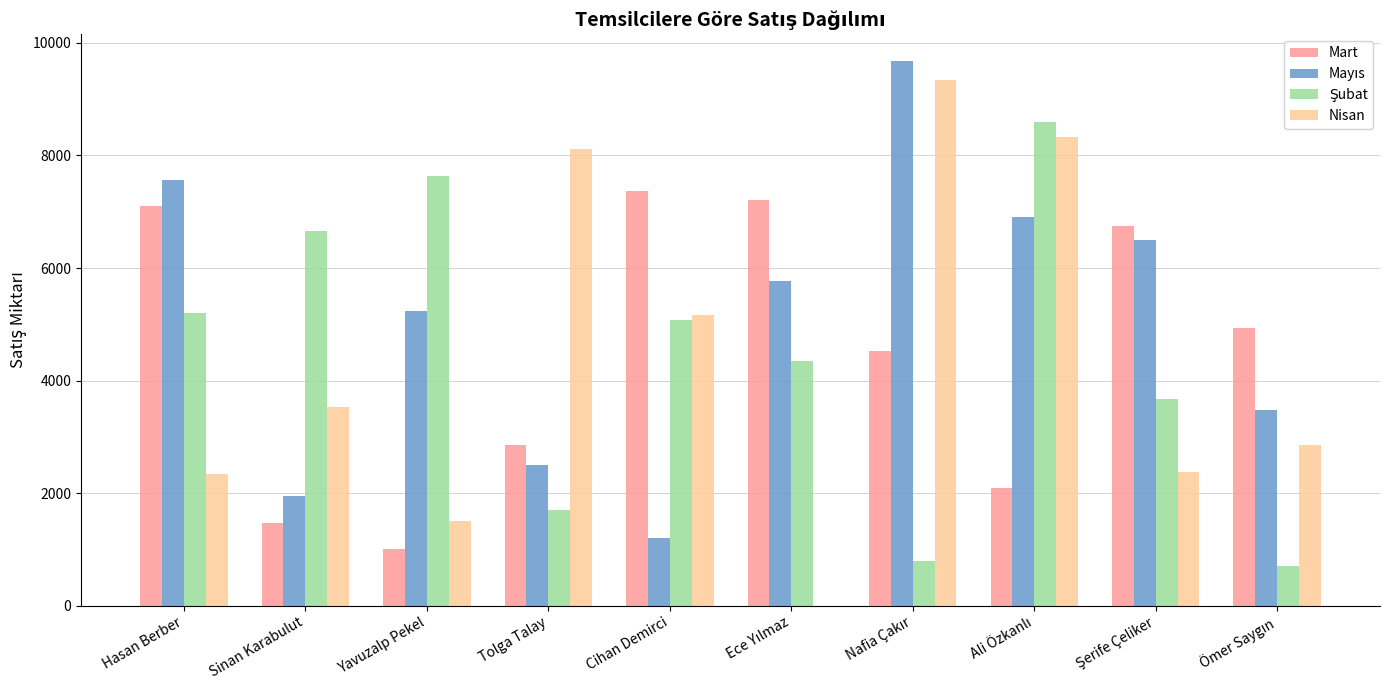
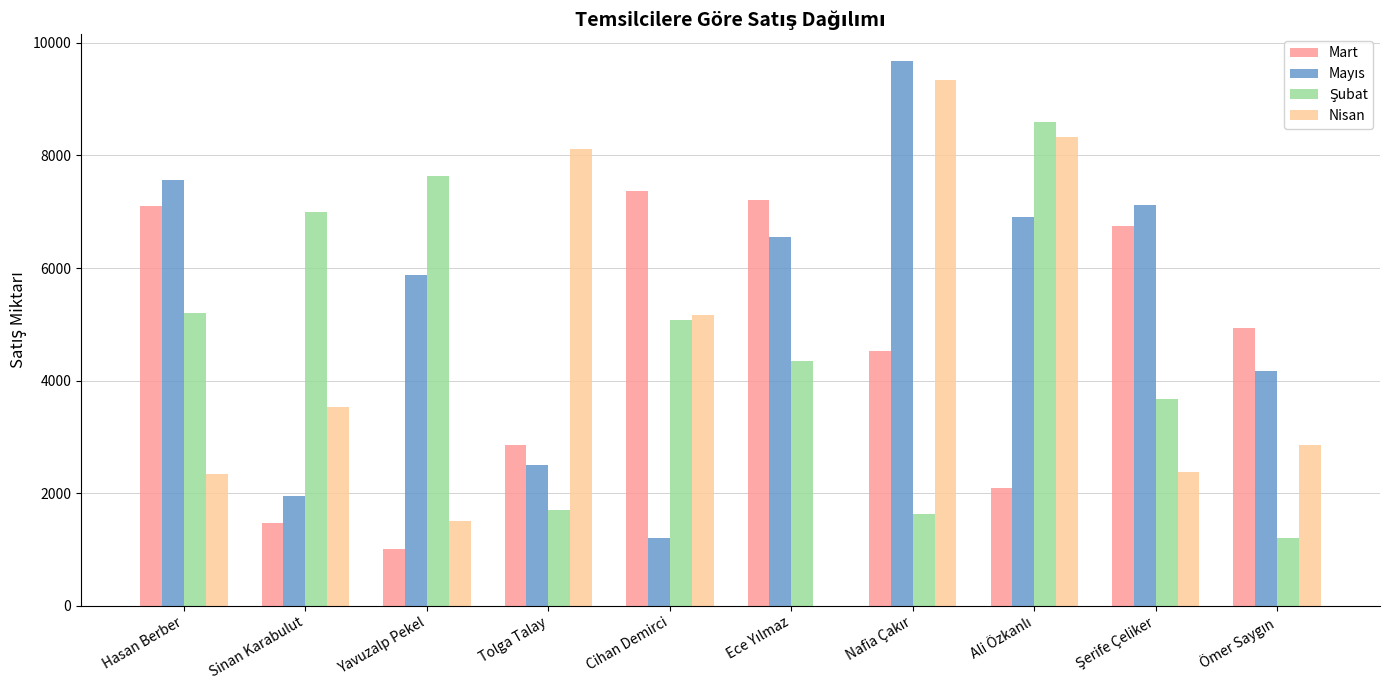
  {
    "Mayıs": {
      "Hasan Berber": 7600,
      "Sinan Karabulut": 1900,
-     "Yavuzalp Pekel": 5200,
+     "Yavuzalp Pekel": 5900,
      "Tolga Talay": 2500,
      "Cihan Demirci": 1200,
-     "Ece Yılmaz": 5800,
+     "Ece Yılmaz": 6600,
      "Nafia Çakır": 9700,
      "Ali Özkanlı": 6900,
-     "Şerife Çeliker": 6500,
-     "Ömer Saygın": 3500
+     "Şerife Çeliker": 7100,
+     "Ömer Saygın": 4200
    },
    "Şubat": {
      "Hasan Berber": 5200,
-     "Sinan Karabulut": 6700,
+     "Sinan Karabulut": 7000,
      "Yavuzalp Pekel": 7600,
      "Tolga Talay": 1700,
      "Cihan Demirci": 5100,
      "Ece Yılmaz": 4300,
-     "Nafia Çakır": 800,
+     "Nafia Çakır": 1600,
      "Ali Özkanlı": 8600,
      "Şerife Çeliker": 3700,
-     "Ömer Saygın": 700
+     "Ömer Saygın": 1200
    }
  }
